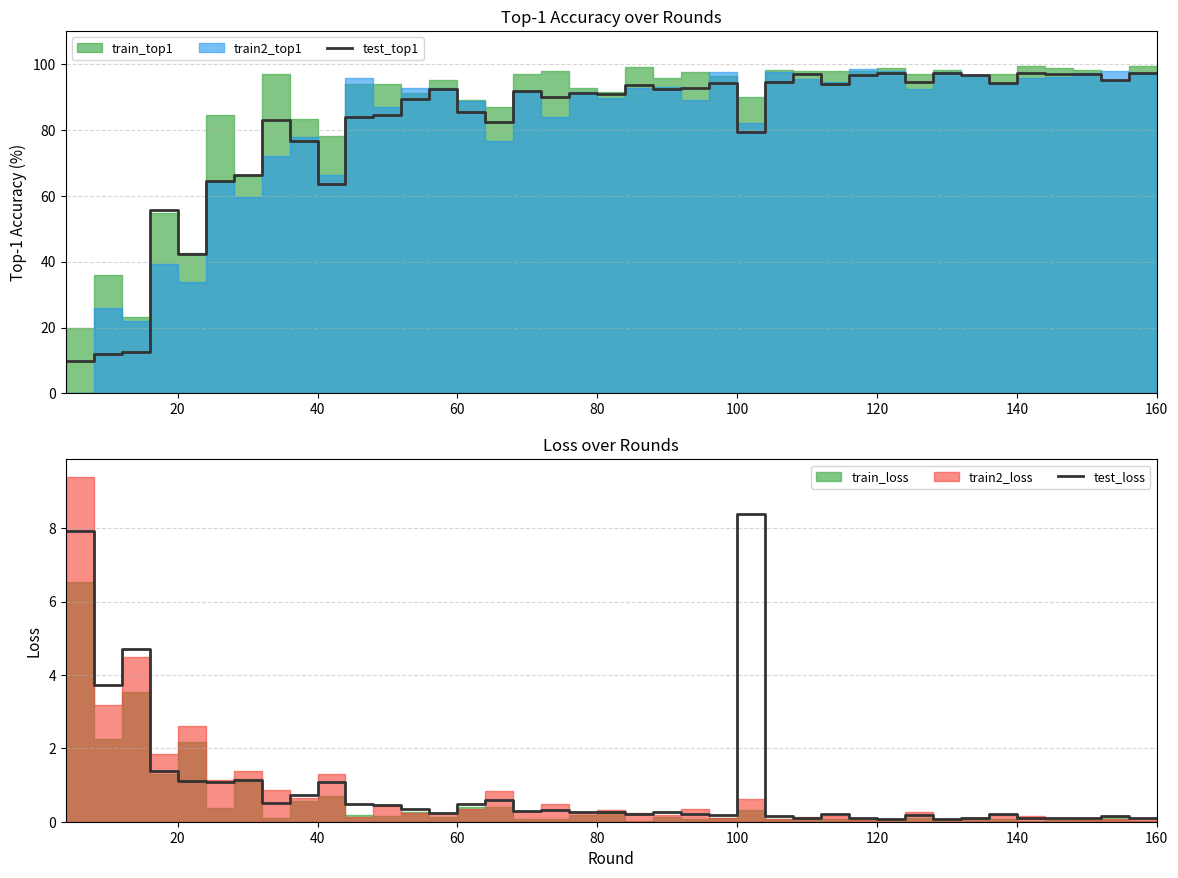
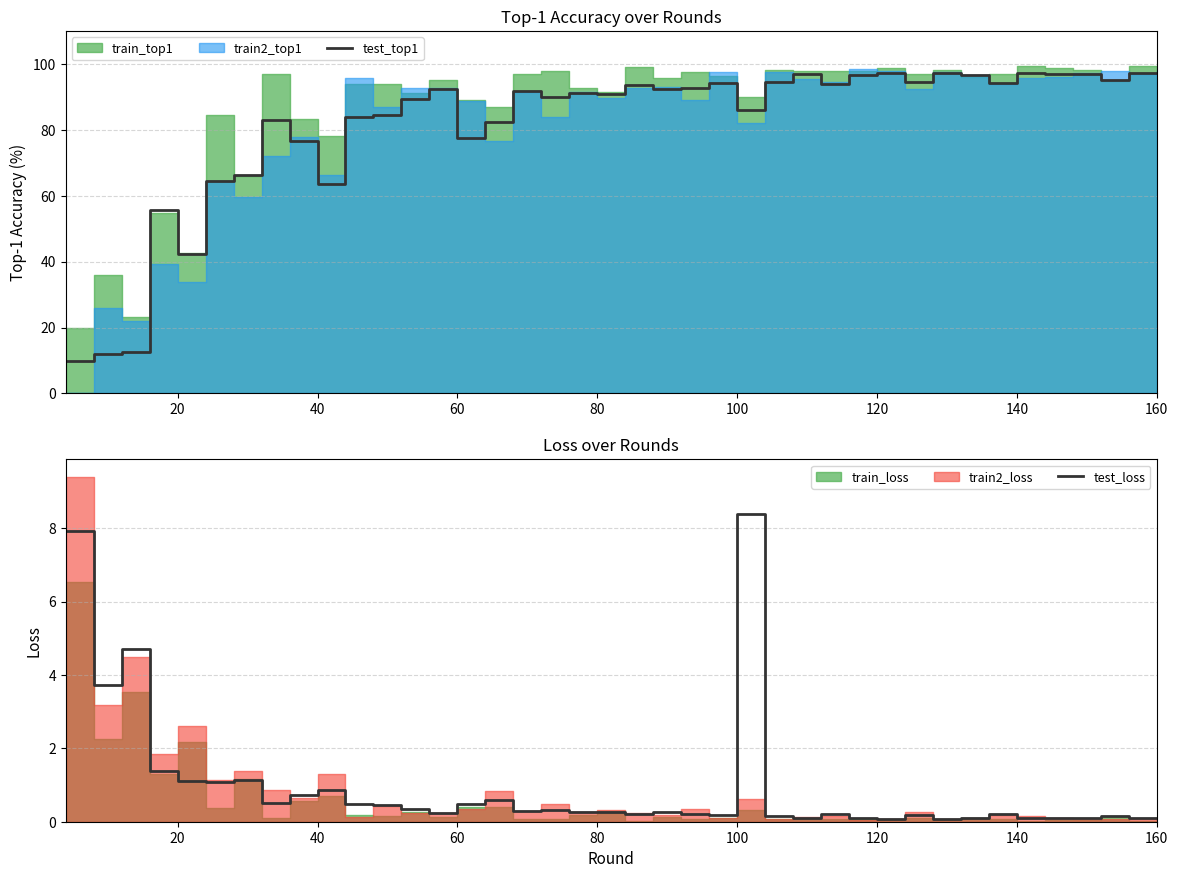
  {
    "Top-1 Accuracy over Rounds": {
      "test_top1": {
        "40": 64,
-       "60": 85,
-       "100": 79
+       "60": 78,
+       "100": 86
      }
    },
    "Loss over Rounds": {
      "test_loss": {
        "20": 1.1,
-       "40": 1.1,
+       "40": 0.9,
        "60": 0.5,
        "100": 8.4
      }
    }
  }
